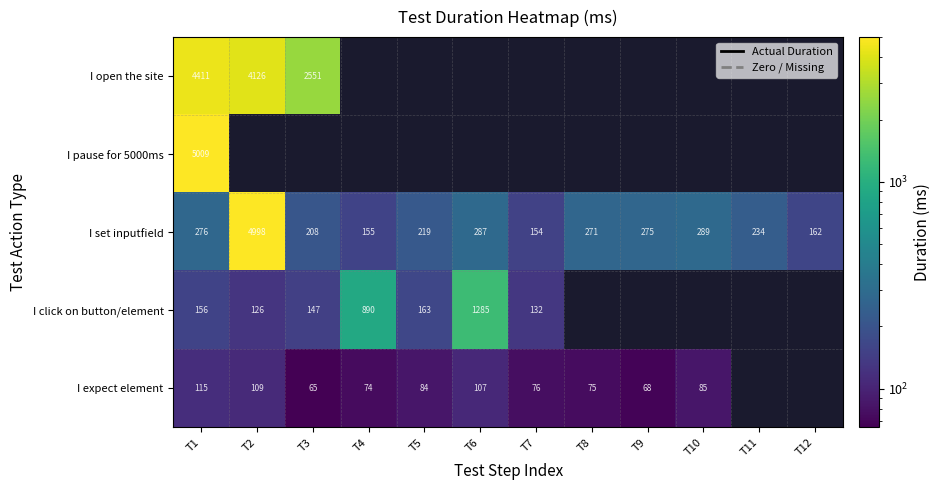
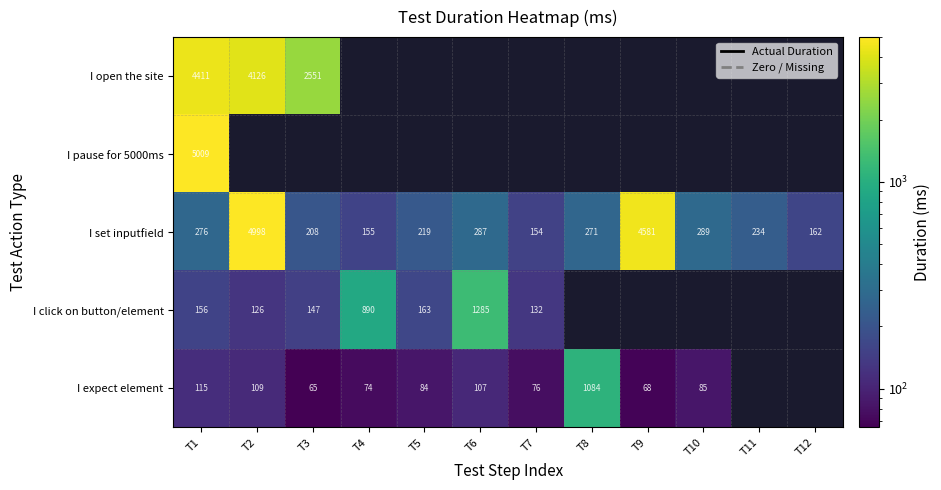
  {
    "I open the site": {
      "T1": 4411,
      "T2": 4126,
      "T3": 2551
    },
    "I pause for 5000ms": {
      "T1": 5009
    },
    "I set inputfield": {
      "T1": 276,
      "T2": 4998,
      "T3": 208,
      "T4": 155,
      "T5": 219,
      "T6": 287,
      "T7": 154,
      "T8": 271,
-     "T9": 275,
+     "T9": 4581,
      "T10": 289,
      "T11": 234,
      "T12": 162
    },
    "I click on button/element": {
      "T1": 156,
      "T2": 126,
      "T3": 147,
      "T4": 890,
      "T5": 163,
      "T6": 1285,
      "T7": 132
    },
    "I expect element": {
      "T1": 115,
      "T2": 109,
      "T3": 65,
      "T4": 74,
      "T5": 84,
      "T6": 107,
      "T7": 76,
-     "T8": 75,
+     "T8": 1084,
      "T9": 68,
      "T10": 85
    }
  }
